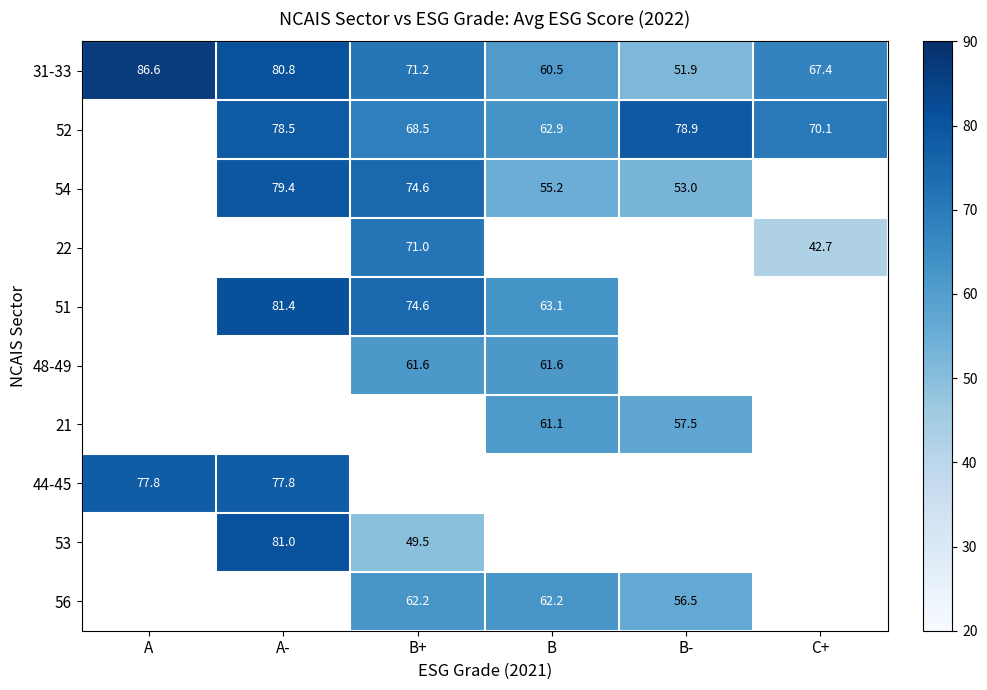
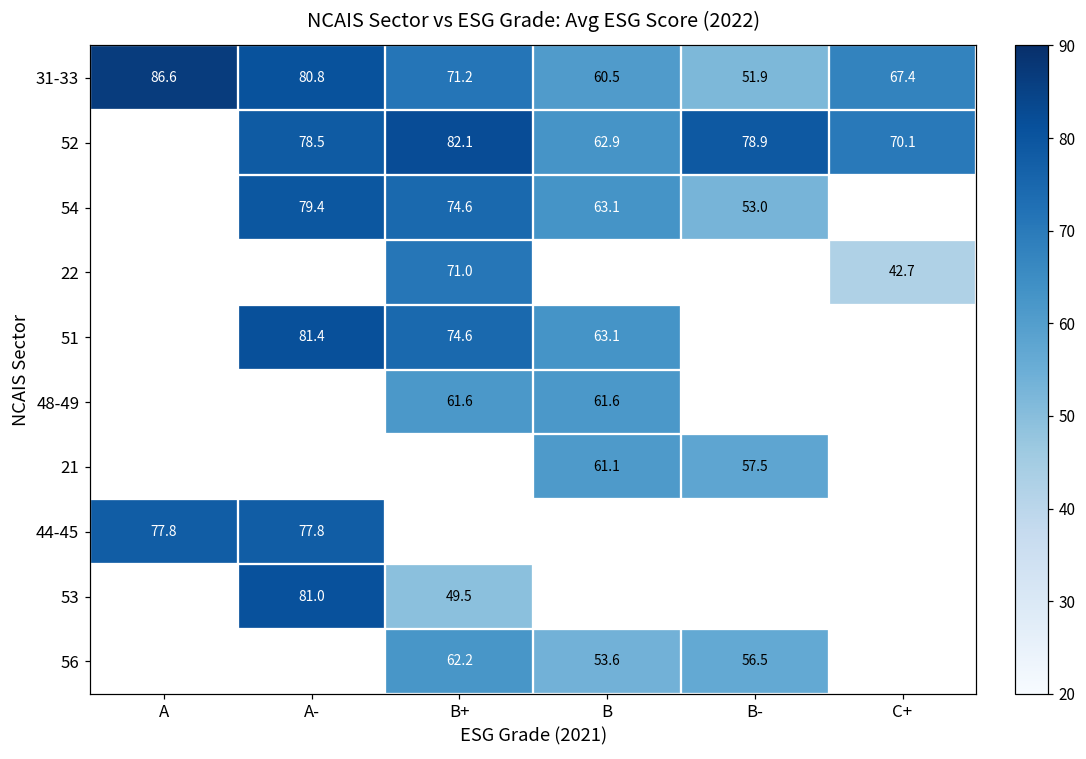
  {
    "31-33": {
      "A": 86.6,
      "A-": 80.8,
      "B+": 71.2,
      "B": 60.5,
      "B-": 51.9,
      "C+": 67.4
    },
    "52": {
      "A-": 78.5,
-     "B+": 68.5,
+     "B+": 82.1,
      "B": 62.9,
      "B-": 78.9,
      "C+": 70.1
    },
    "54": {
      "A-": 79.4,
      "B+": 74.6,
-     "B": 55.2,
+     "B": 63.1,
      "B-": 53.0
    },
    "22": {
      "B+": 71.0,
      "C+": 42.7
    },
    "51": {
      "A-": 81.4,
      "B+": 74.6,
      "B": 63.1
    },
    "48-49": {
      "B+": 61.6,
      "B": 61.6
    },
    "21": {
      "B": 61.1,
      "B-": 57.5
    },
    "44-45": {
      "A": 77.8,
      "A-": 77.8
    },
    "53": {
      "A-": 81.0,
      "B+": 49.5
    },
    "56": {
      "B+": 62.2,
-     "B": 62.2,
+     "B": 53.6,
      "B-": 56.5
    }
  }
